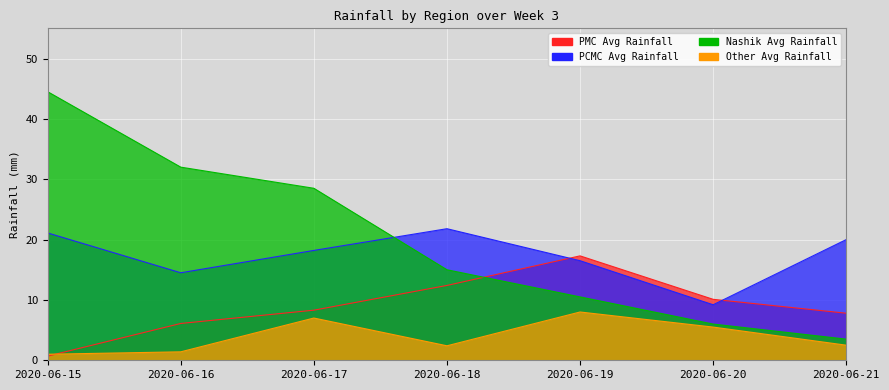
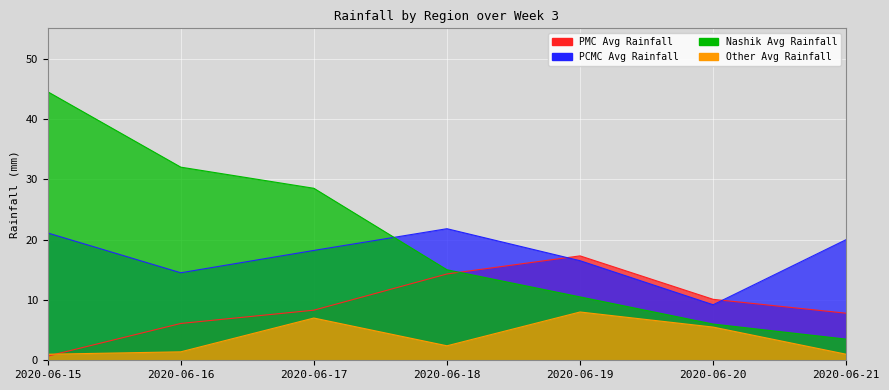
  {
    "PMC Avg Rainfall": {
      "2020-06-16": 6,
      "2020-06-17": 8,
-     "2020-06-18": 12,
+     "2020-06-18": 14,
      "2020-06-19": 17,
      "2020-06-20": 10,
      "2020-06-21": 8
    },
    "PCMC Avg Rainfall": {
      "2020-06-15": 21,
      "2020-06-16": 15,
      "2020-06-17": 18,
      "2020-06-18": 22,
      "2020-06-19": 17,
      "2020-06-20": 9,
      "2020-06-21": 20
    },
    "Nashik Avg Rainfall": {
      "2020-06-15": 45,
      "2020-06-16": 32,
      "2020-06-17": 29,
      "2020-06-18": 15,
      "2020-06-19": 11,
      "2020-06-20": 6,
      "2020-06-21": 4
    },
    "Other Avg Rainfall": {
      "2020-06-16": 1,
      "2020-06-17": 7,
      "2020-06-18": 2,
      "2020-06-19": 8,
      "2020-06-20": 6,
-     "2020-06-21": 3
+     "2020-06-21": 1
    }
  }
